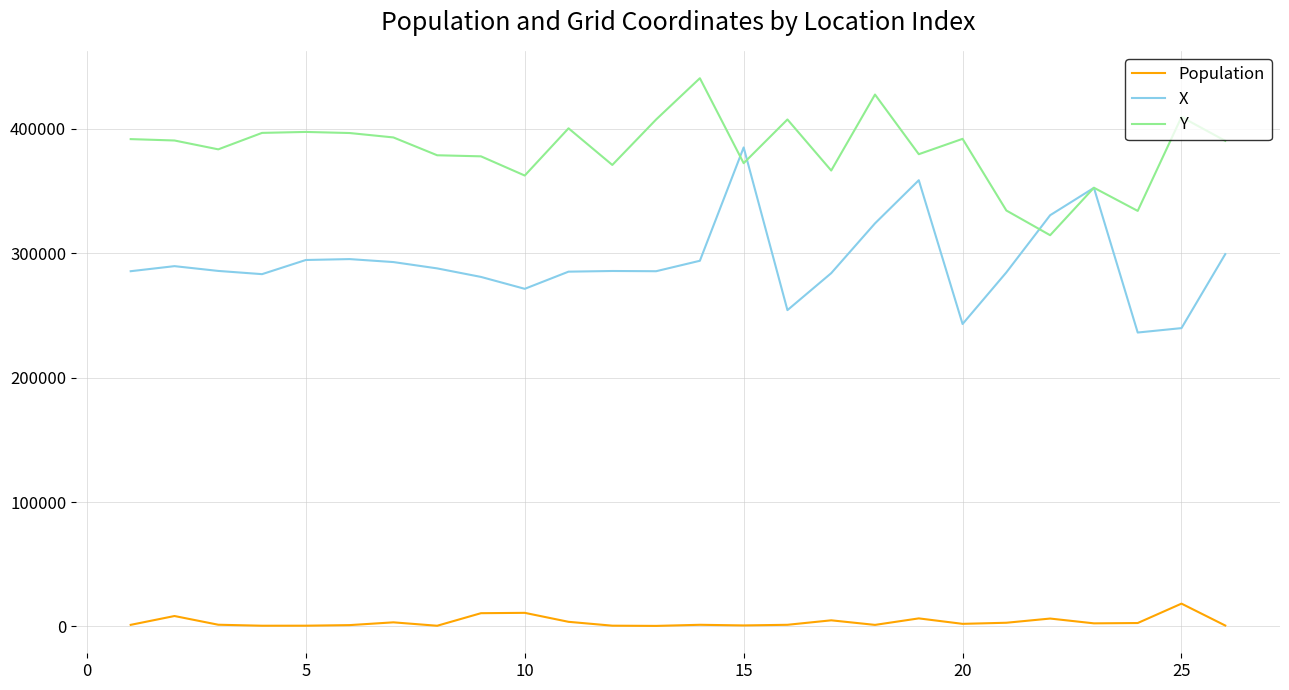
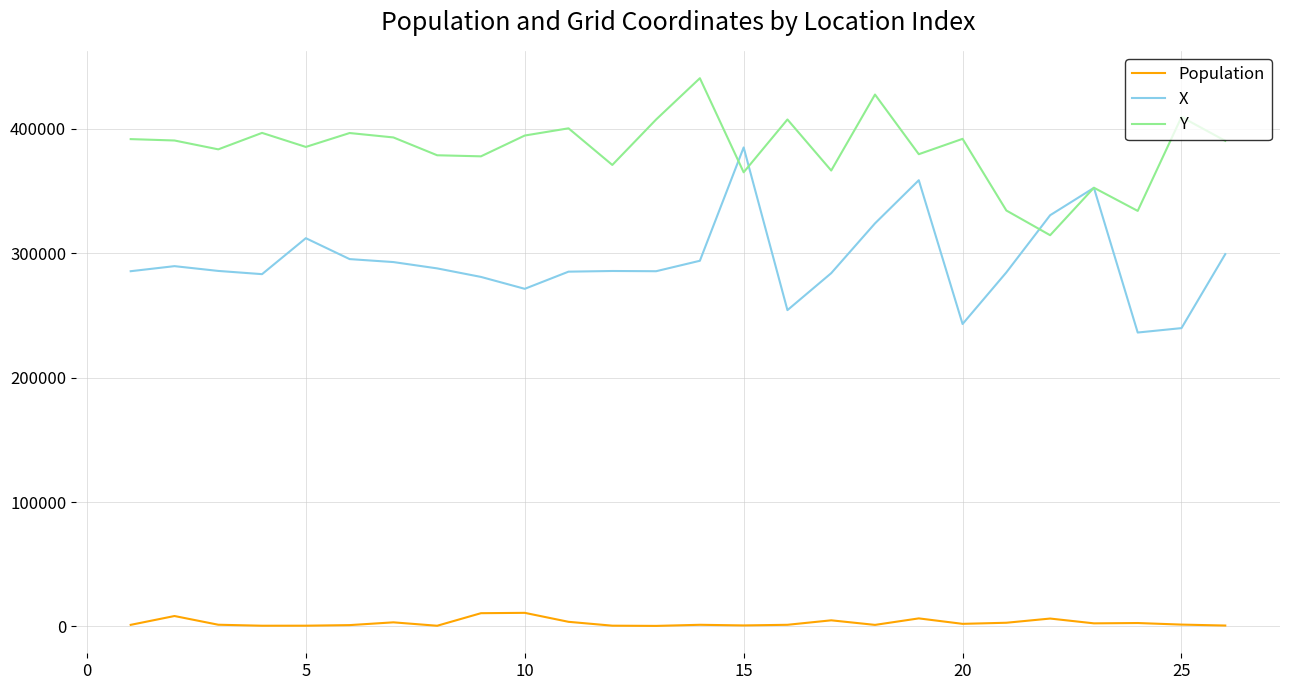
  {
    "Population": {
      "5": 1000,
      "10": 11000,
      "15": 1000,
      "20": 2000,
-     "25": 18000
+     "25": 1000
    },
    "X": {
-     "5": 295000,
+     "5": 312000,
      "10": 271000,
      "15": 385000,
      "20": 243000,
      "25": 240000
    },
    "Y": {
-     "5": 398000,
-     "10": 362000,
-     "15": 372000,
+     "5": 385000,
+     "10": 395000,
+     "15": 365000,
      "20": 392000
    }
  }
